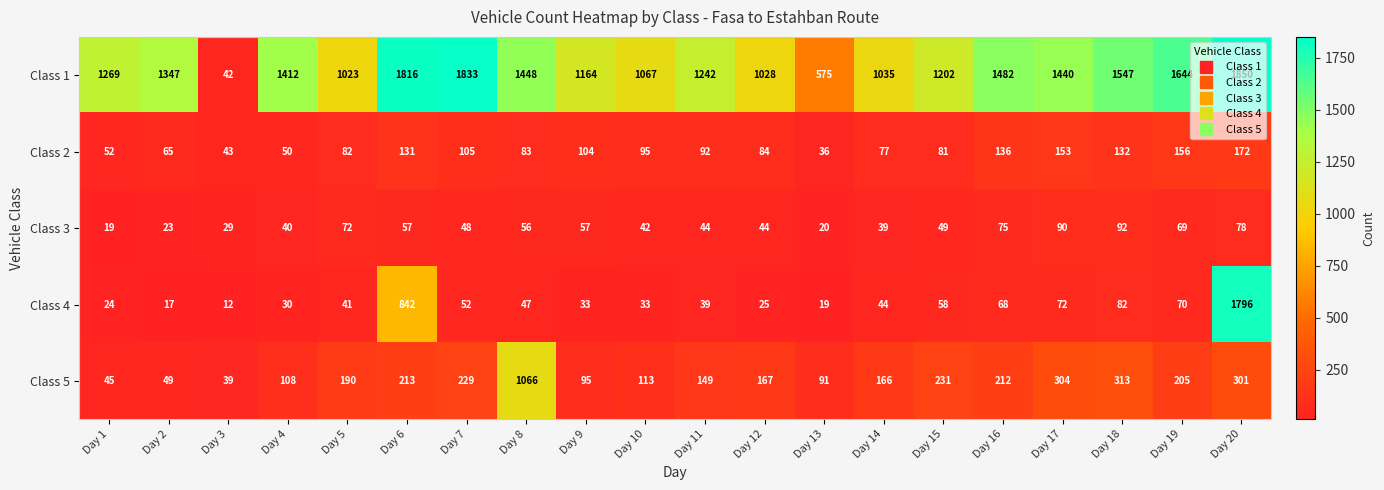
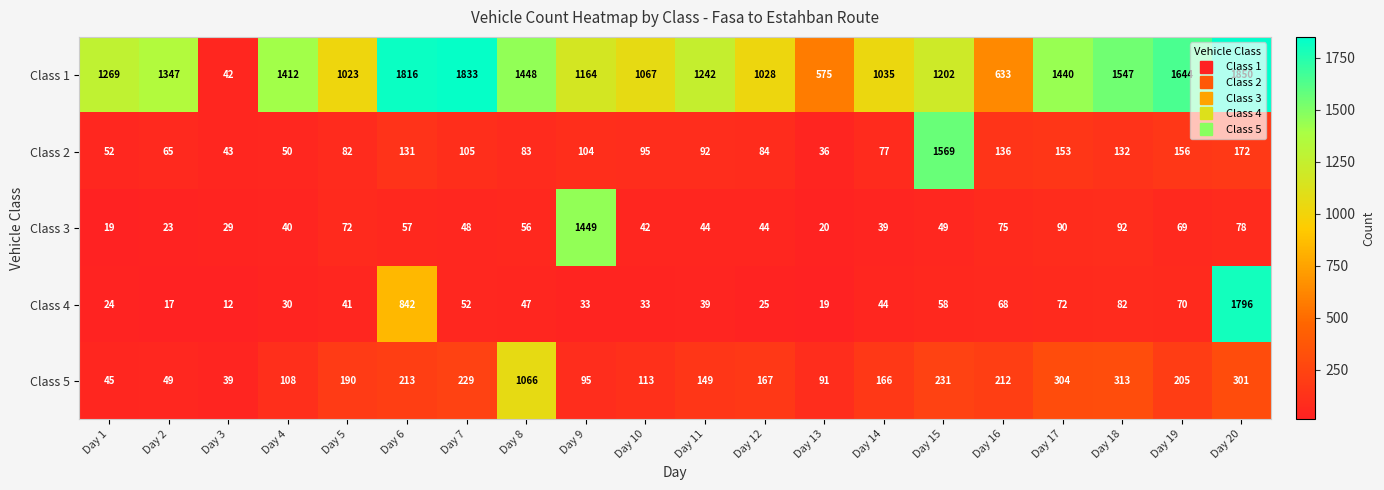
  {
    "Class 1": {
      "Day 1": 1269,
      "Day 2": 1347,
      "Day 3": 42,
      "Day 4": 1412,
      "Day 5": 1023,
      "Day 6": 1816,
      "Day 7": 1833,
      "Day 8": 1448,
      "Day 9": 1164,
      "Day 10": 1067,
      "Day 11": 1242,
      "Day 12": 1028,
      "Day 13": 575,
      "Day 14": 1035,
      "Day 15": 1202,
-     "Day 16": 1482,
+     "Day 16": 633,
      "Day 17": 1440,
      "Day 18": 1547
    },
    "Class 2": {
      "Day 1": 52,
      "Day 2": 65,
      "Day 3": 43,
      "Day 4": 50,
      "Day 5": 82,
      "Day 6": 131,
      "Day 7": 105,
      "Day 8": 83,
      "Day 9": 104,
      "Day 10": 95,
      "Day 11": 92,
      "Day 12": 84,
      "Day 13": 36,
      "Day 14": 77,
-     "Day 15": 81,
+     "Day 15": 1569,
      "Day 16": 136,
      "Day 17": 153,
      "Day 18": 132,
      "Day 19": 156,
      "Day 20": 172
    },
    "Class 3": {
      "Day 1": 19,
      "Day 2": 23,
      "Day 3": 29,
      "Day 4": 40,
      "Day 5": 72,
      "Day 6": 57,
      "Day 7": 48,
      "Day 8": 56,
-     "Day 9": 57,
+     "Day 9": 1449,
      "Day 10": 42,
      "Day 11": 44,
      "Day 12": 44,
      "Day 13": 20,
      "Day 14": 39,
      "Day 15": 49,
      "Day 16": 75,
      "Day 17": 90,
      "Day 18": 92,
      "Day 19": 69,
      "Day 20": 78
    },
    "Class 4": {
      "Day 1": 24,
      "Day 2": 17,
      "Day 3": 12,
      "Day 4": 30,
      "Day 5": 41,
      "Day 6": 842,
      "Day 7": 52,
      "Day 8": 47,
      "Day 9": 33,
      "Day 10": 33,
      "Day 11": 39,
      "Day 12": 25,
      "Day 13": 19,
      "Day 14": 44,
      "Day 15": 58,
      "Day 16": 68,
      "Day 17": 72,
      "Day 18": 82,
      "Day 19": 70,
      "Day 20": 1796
    },
    "Class 5": {
      "Day 1": 45,
      "Day 2": 49,
      "Day 3": 39,
      "Day 4": 108,
      "Day 5": 190,
      "Day 6": 213,
      "Day 7": 229,
      "Day 8": 1066,
      "Day 9": 95,
      "Day 10": 113,
      "Day 11": 149,
      "Day 12": 167,
      "Day 13": 91,
      "Day 14": 166,
      "Day 15": 231,
      "Day 16": 212,
      "Day 17": 304,
      "Day 18": 313,
      "Day 19": 205,
      "Day 20": 301
    }
  }
